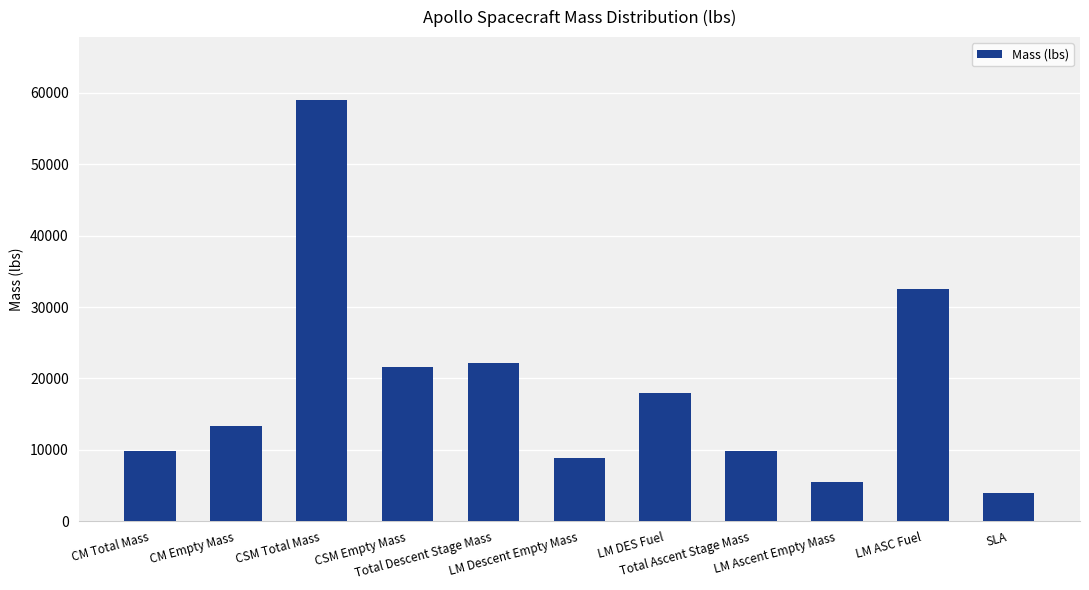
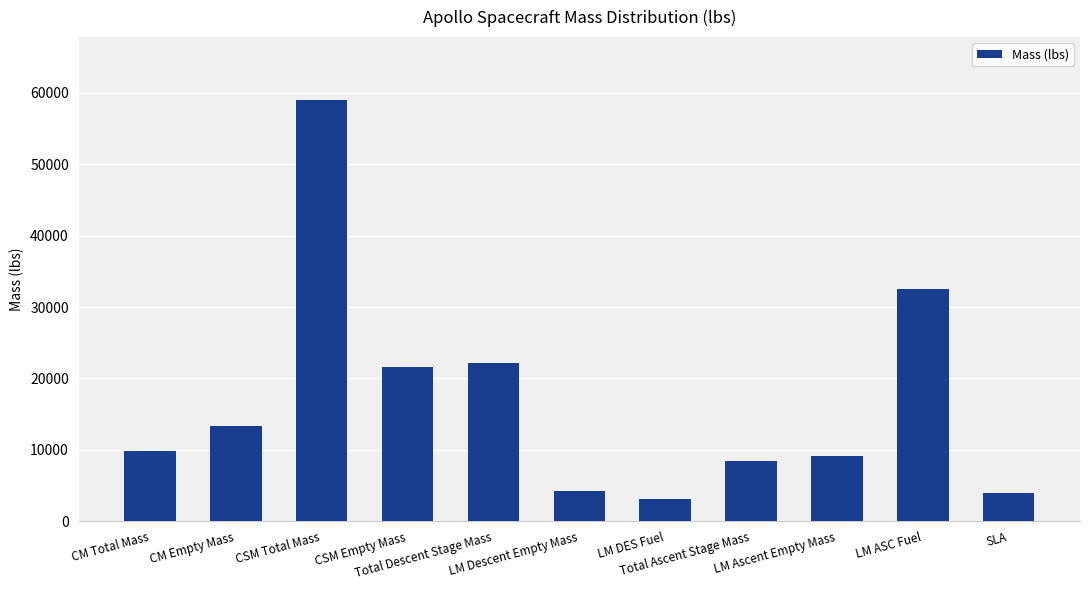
  {
    "CM Total Mass": 10000,
    "CM Empty Mass": 13000,
    "CSM Total Mass": 59000,
    "CSM Empty Mass": 22000,
    "Total Descent Stage Mass": 22000,
-   "LM Descent Empty Mass": 9000,
-   "LM DES Fuel": 18000,
-   "Total Ascent Stage Mass": 10000,
-   "LM Ascent Empty Mass": 5000,
+   "LM Descent Empty Mass": 4000,
+   "LM DES Fuel": 3000,
+   "Total Ascent Stage Mass": 8000,
+   "LM Ascent Empty Mass": 9000,
    "LM ASC Fuel": 33000,
    "SLA": 4000
  }
